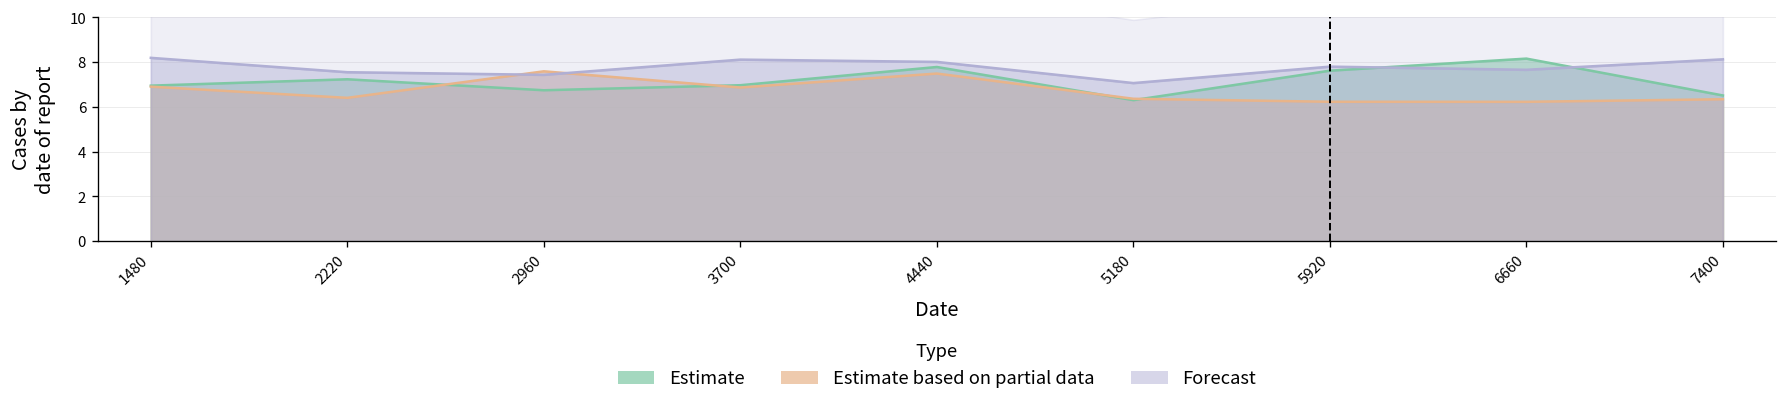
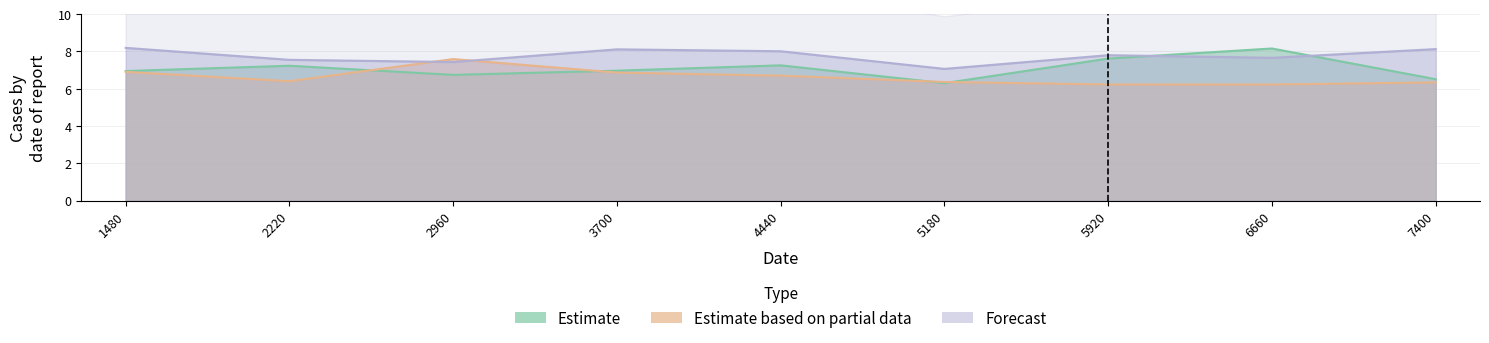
  {
    "Estimate": {
      "2220": 7.2,
      "2960": 6.7,
-     "4440": 7.8,
+     "4440": 7.3,
      "5920": 7.6,
      "6660": 8.2,
      "7400": 6.5
    },
    "Estimate based on partial data": {
      "2220": 6.4,
      "2960": 7.6,
-     "4440": 7.5,
+     "4440": 6.7,
      "5920": 6.2,
      "6660": 6.2,
      "7400": 6.3
    }
  }
